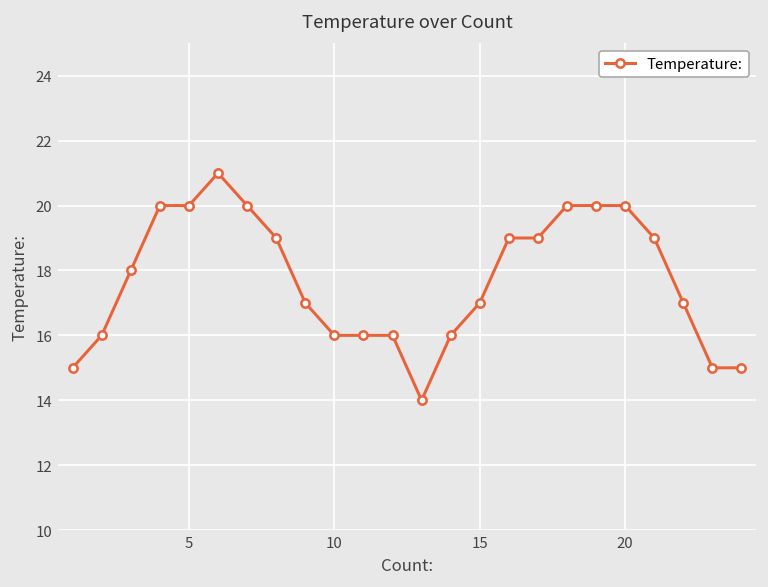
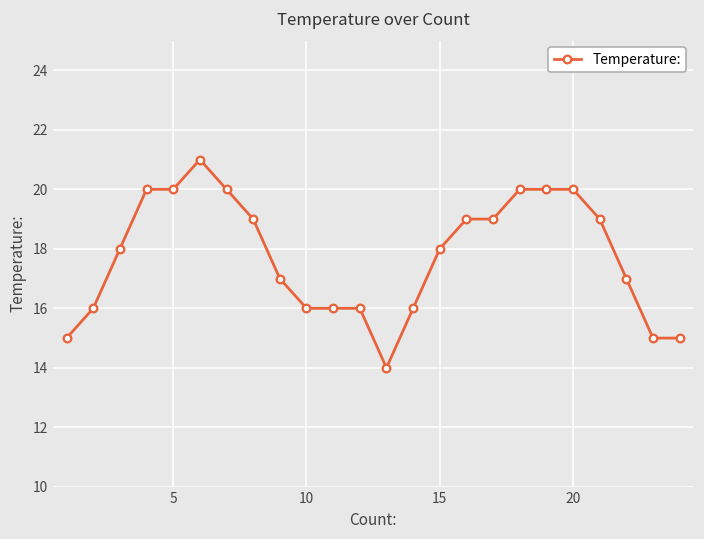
  {
    "5": 20,
    "10": 16,
-   "15": 17,
+   "15": 18,
    "20": 20
  }
